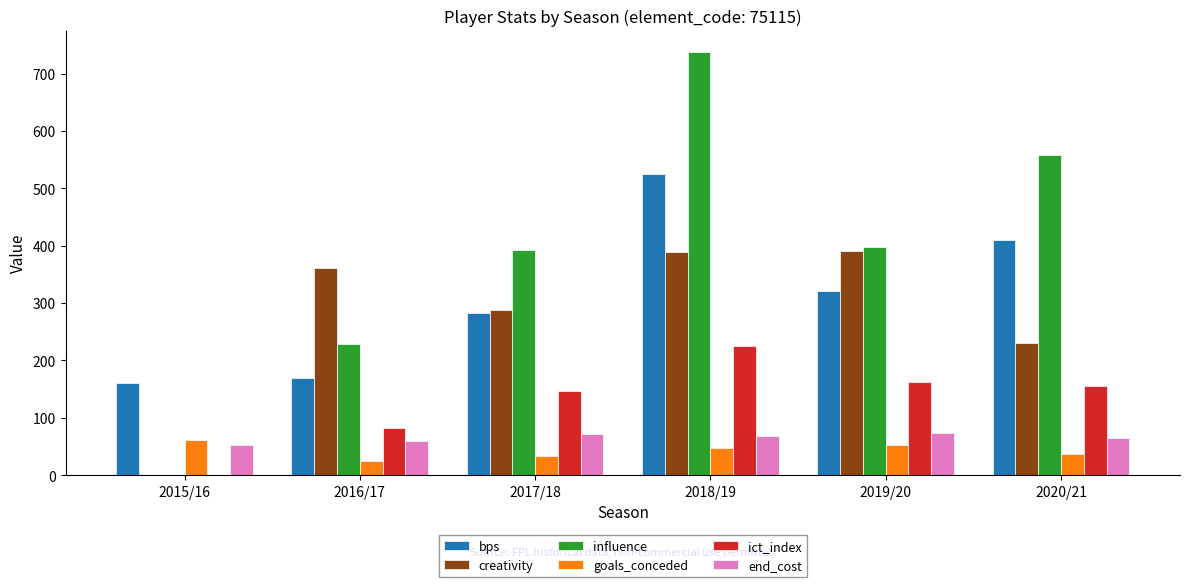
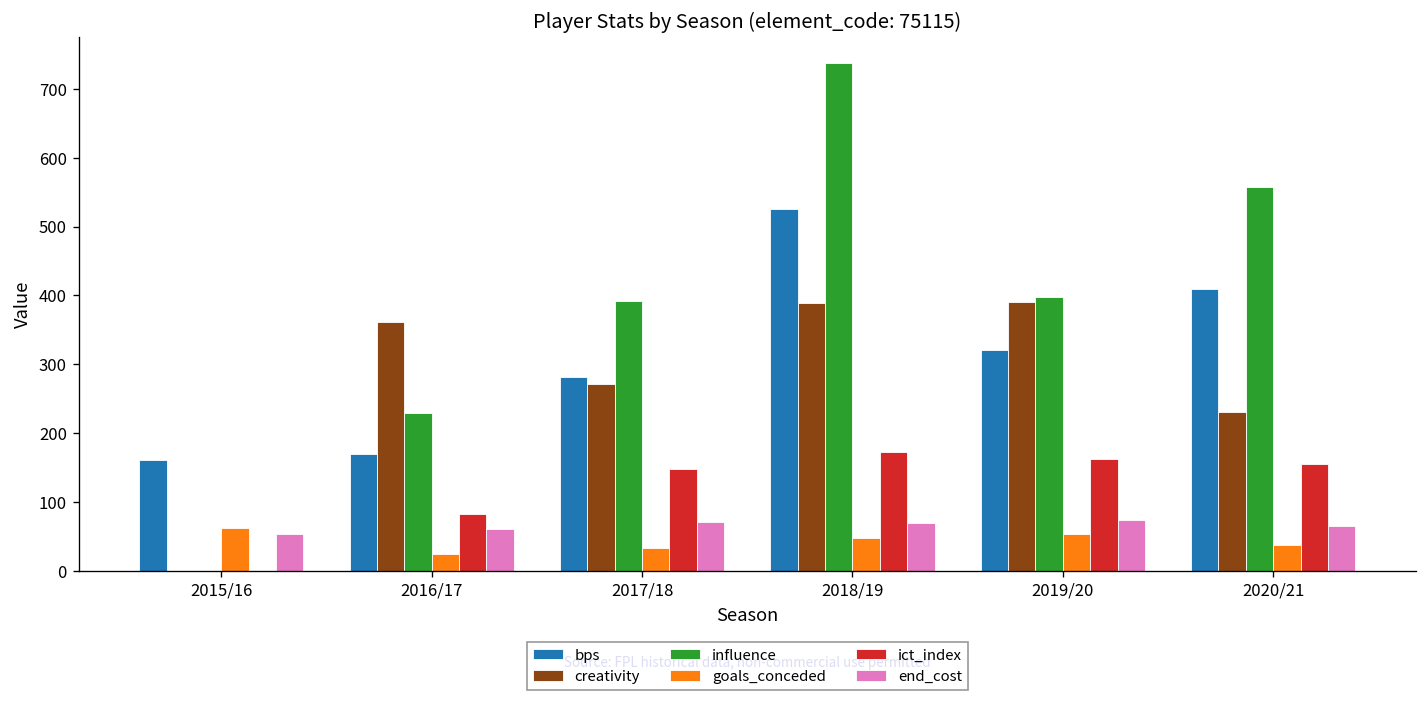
  {
    "bps": {
      "2015/16": 160,
      "2016/17": 170,
      "2017/18": 280,
      "2018/19": 530,
      "2019/20": 320,
      "2020/21": 410
    },
    "creativity": {
      "2015/16": 0,
      "2016/17": 360,
-     "2017/18": 290,
+     "2017/18": 270,
      "2018/19": 390,
      "2019/20": 390,
      "2020/21": 230
    },
    "influence": {
      "2015/16": 0,
      "2016/17": 230,
      "2017/18": 390,
      "2018/19": 740,
      "2019/20": 400,
      "2020/21": 560
    },
    "goals_conceded": {
      "2015/16": 60,
      "2016/17": 30,
      "2017/18": 30,
      "2018/19": 50,
      "2019/20": 50,
      "2020/21": 40
    },
    "ict_index": {
      "2015/16": 0,
      "2016/17": 80,
      "2017/18": 150,
-     "2018/19": 230,
+     "2018/19": 170,
      "2019/20": 160,
      "2020/21": 150
    },
    "end_cost": {
      "2015/16": 50,
      "2016/17": 60,
      "2017/18": 70,
      "2018/19": 70,
      "2019/20": 70,
      "2020/21": 70
    }
  }
